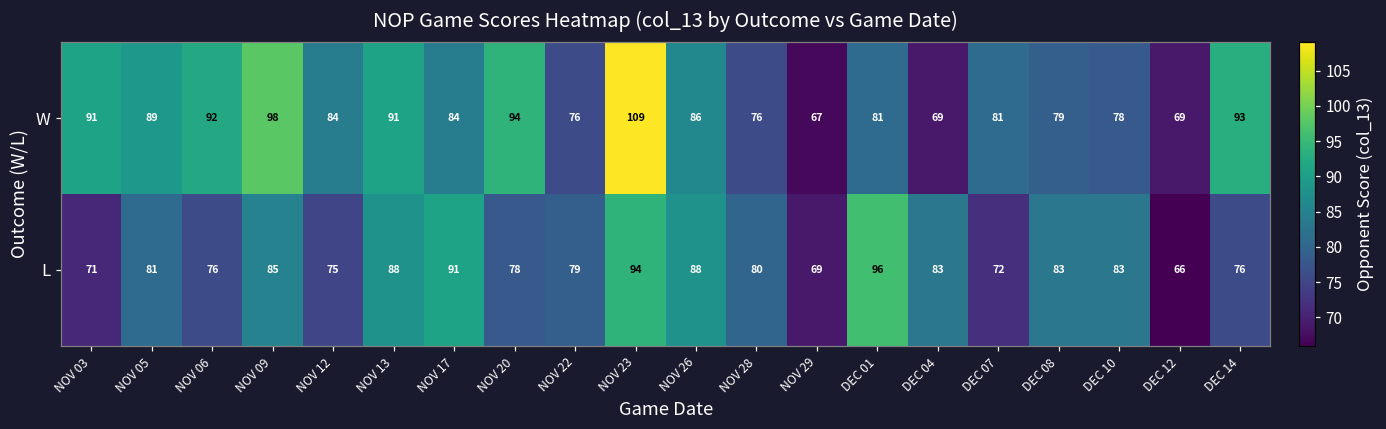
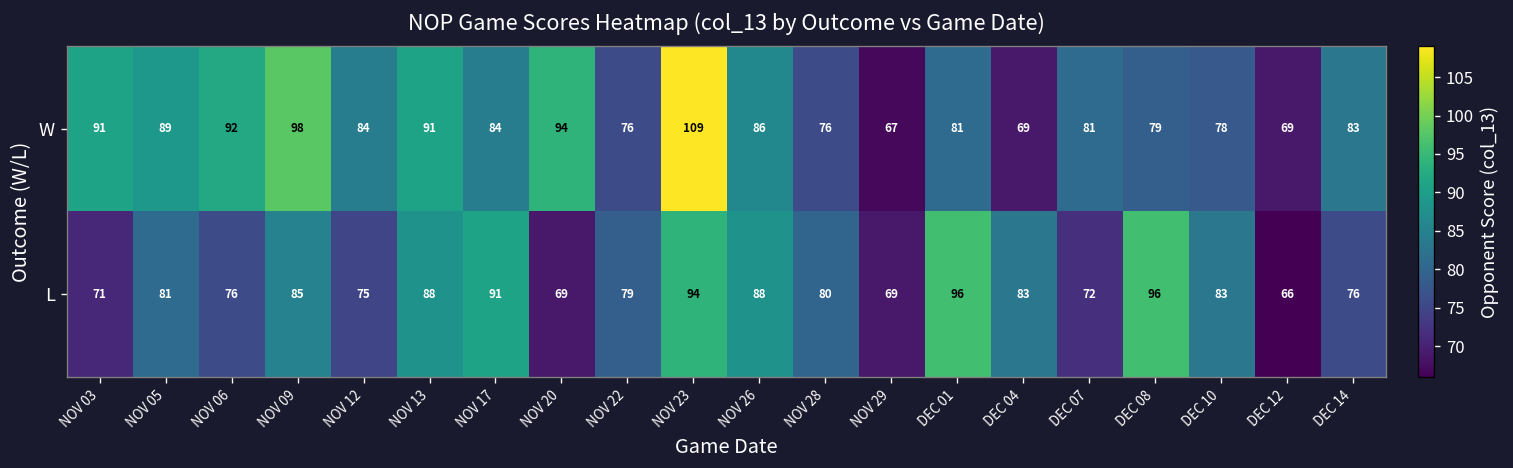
  {
    "W": {
      "NOV 03": 91,
      "NOV 05": 89,
      "NOV 06": 92,
      "NOV 09": 98,
      "NOV 12": 84,
      "NOV 13": 91,
      "NOV 17": 84,
      "NOV 20": 94,
      "NOV 22": 76,
      "NOV 23": 109,
      "NOV 26": 86,
      "NOV 28": 76,
      "NOV 29": 67,
      "DEC 01": 81,
      "DEC 04": 69,
      "DEC 07": 81,
      "DEC 08": 79,
      "DEC 10": 78,
      "DEC 12": 69,
-     "DEC 14": 93
+     "DEC 14": 83
    },
    "L": {
      "NOV 03": 71,
      "NOV 05": 81,
      "NOV 06": 76,
      "NOV 09": 85,
      "NOV 12": 75,
      "NOV 13": 88,
      "NOV 17": 91,
-     "NOV 20": 78,
+     "NOV 20": 69,
      "NOV 22": 79,
      "NOV 23": 94,
      "NOV 26": 88,
      "NOV 28": 80,
      "NOV 29": 69,
      "DEC 01": 96,
      "DEC 04": 83,
      "DEC 07": 72,
-     "DEC 08": 83,
+     "DEC 08": 96,
      "DEC 10": 83,
      "DEC 12": 66,
      "DEC 14": 76
    }
  }
